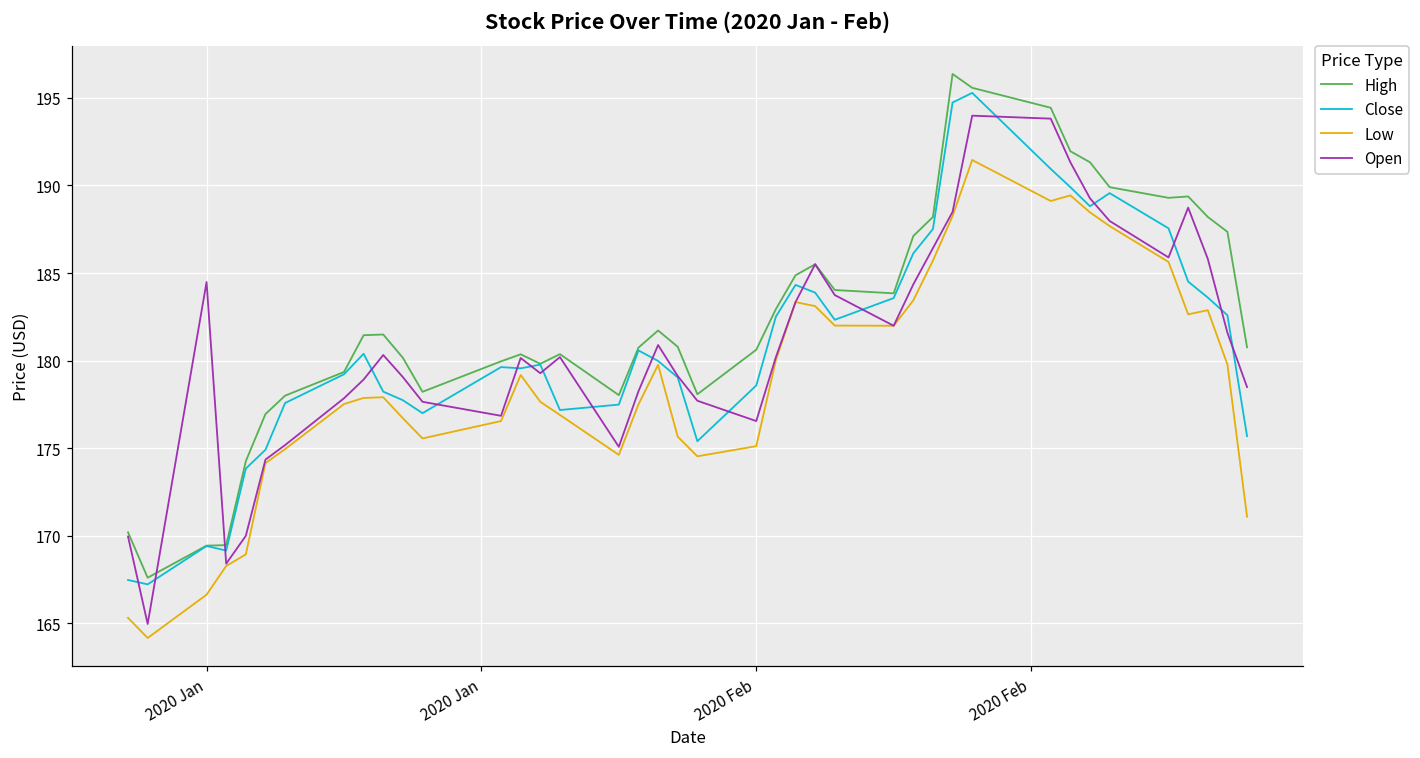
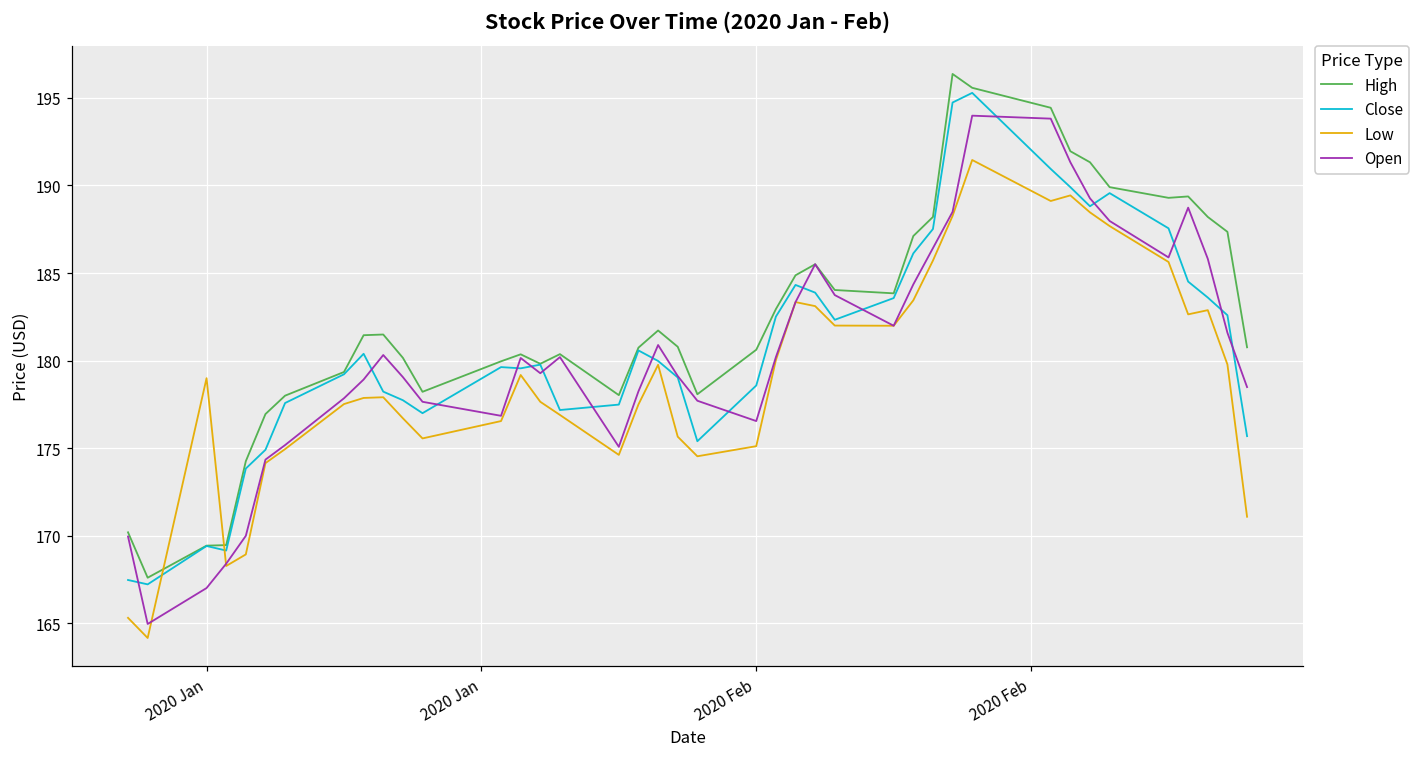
  {
    "High": {
      "2020 Feb": 180.6
    },
    "Close": {
      "2020 Feb": 178.6
    },
    "Low": {
-     "2020 Jan": 166.6,
+     "2020 Jan": 179.0,
      "2020 Feb": 175.1
    },
    "Open": {
-     "2020 Jan": 184.5,
+     "2020 Jan": 167.0,
      "2020 Feb": 176.6
    }
  }
